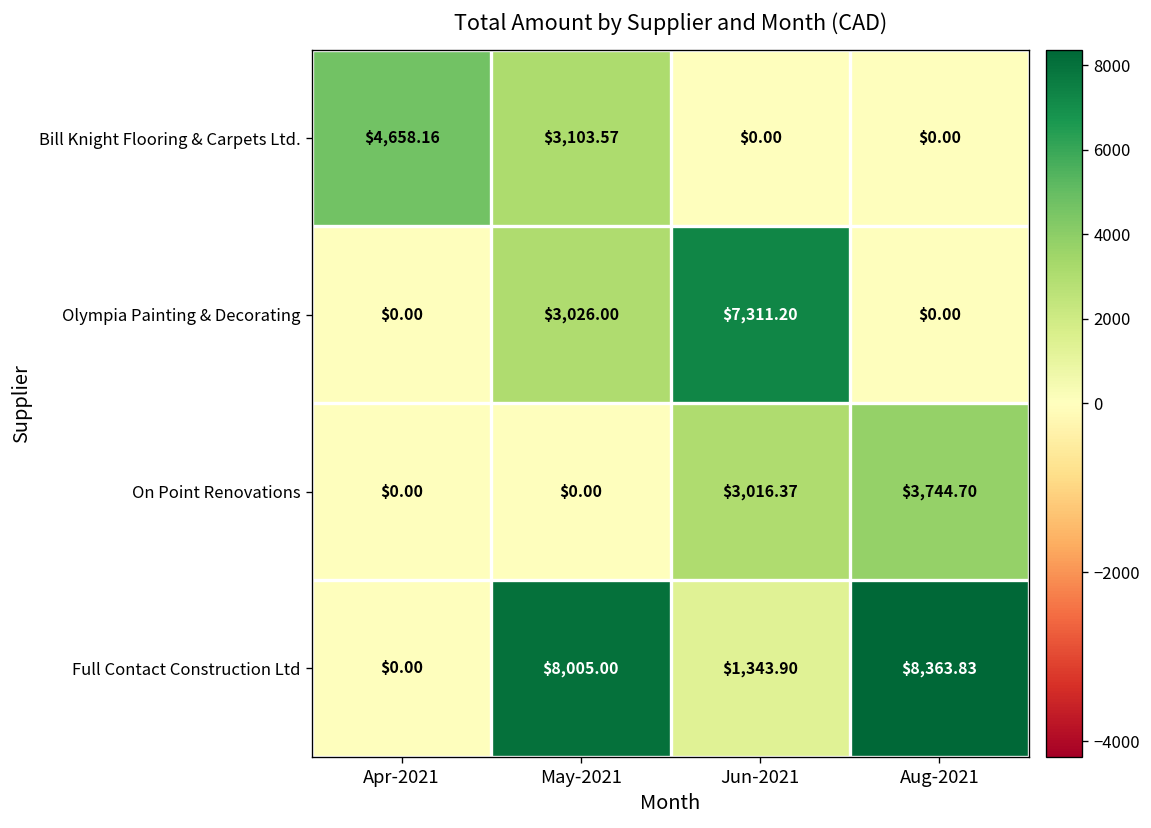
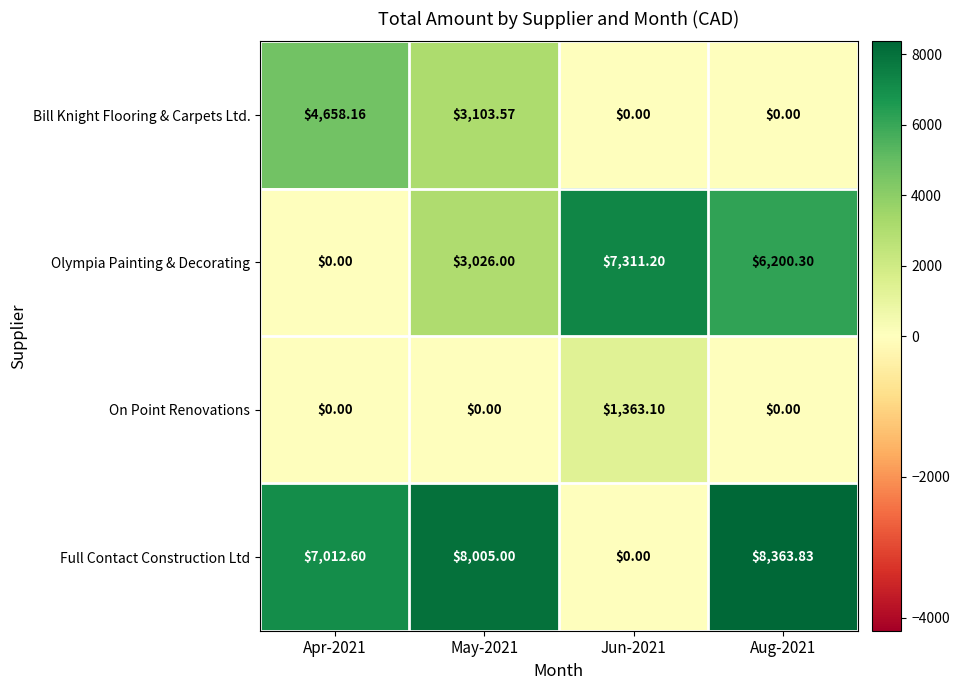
  {
    "Bill Knight Flooring & Carpets Ltd.": {
      "Apr-2021": "$4,658.16",
      "May-2021": "$3,103.57",
      "Jun-2021": "$0.00",
      "Aug-2021": "$0.00"
    },
    "Olympia Painting & Decorating": {
      "Apr-2021": "$0.00",
      "May-2021": "$3,026.00",
      "Jun-2021": "$7,311.20",
-     "Aug-2021": "$0.00"
+     "Aug-2021": "$6,200.30"
    },
    "On Point Renovations": {
      "Apr-2021": "$0.00",
      "May-2021": "$0.00",
-     "Jun-2021": "$3,016.37",
-     "Aug-2021": "$3,744.70"
+     "Jun-2021": "$1,363.10",
+     "Aug-2021": "$0.00"
    },
    "Full Contact Construction Ltd": {
-     "Apr-2021": "$0.00",
+     "Apr-2021": "$7,012.60",
      "May-2021": "$8,005.00",
-     "Jun-2021": "$1,343.90",
+     "Jun-2021": "$0.00",
      "Aug-2021": "$8,363.83"
    }
  }
